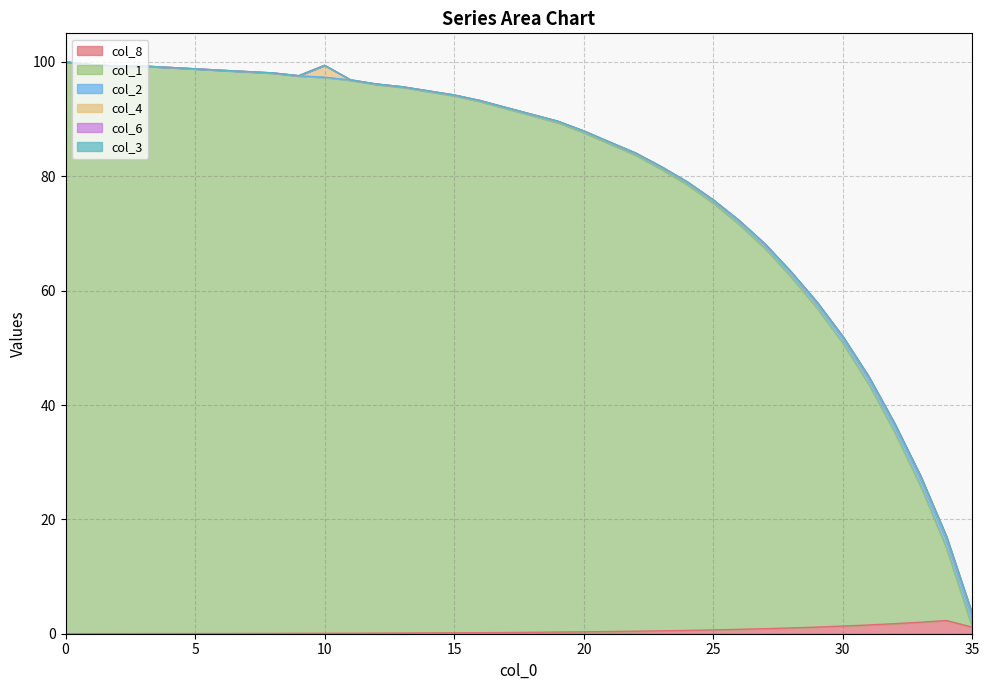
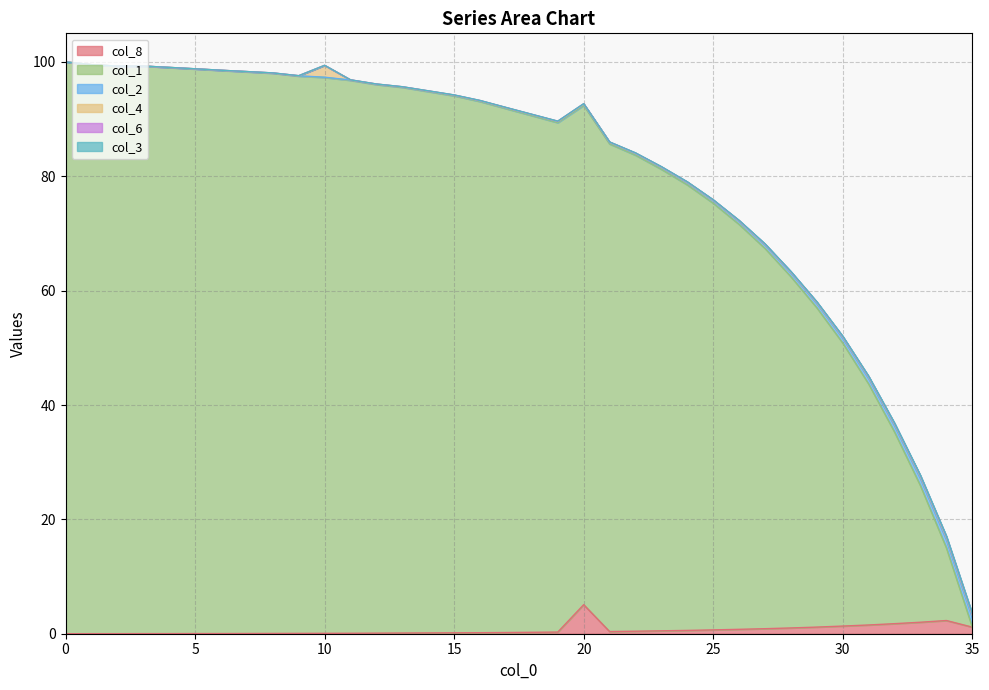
  {
    "col_8": {
      "0": 0,
      "5": 0,
      "10": 0,
      "15": 0,
-     "20": 0,
+     "20": 5,
      "25": 1,
      "30": 1
    },
    "col_1": {
      "30": 49
    }
  }
